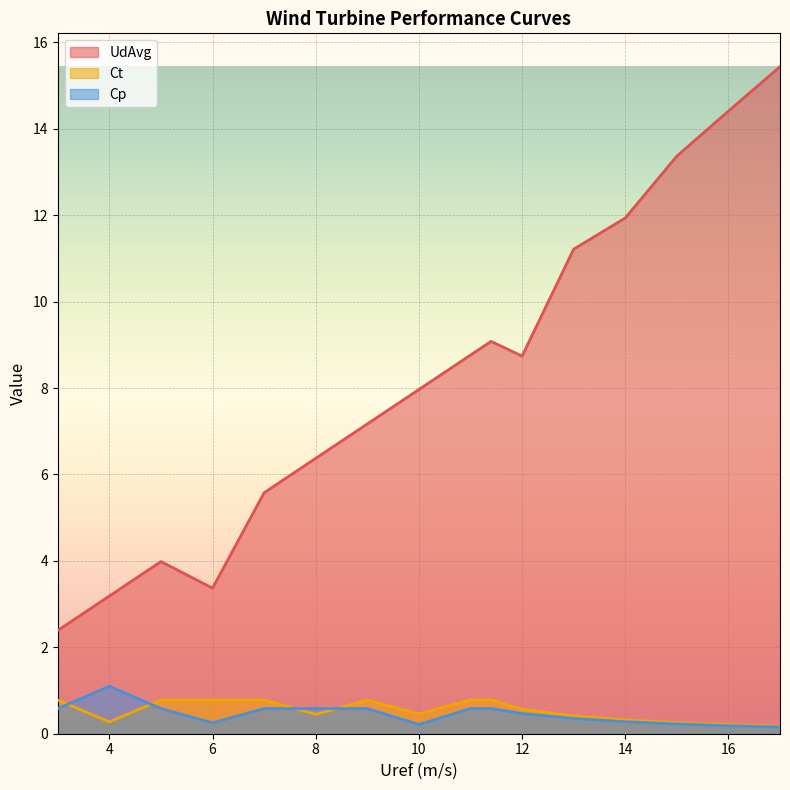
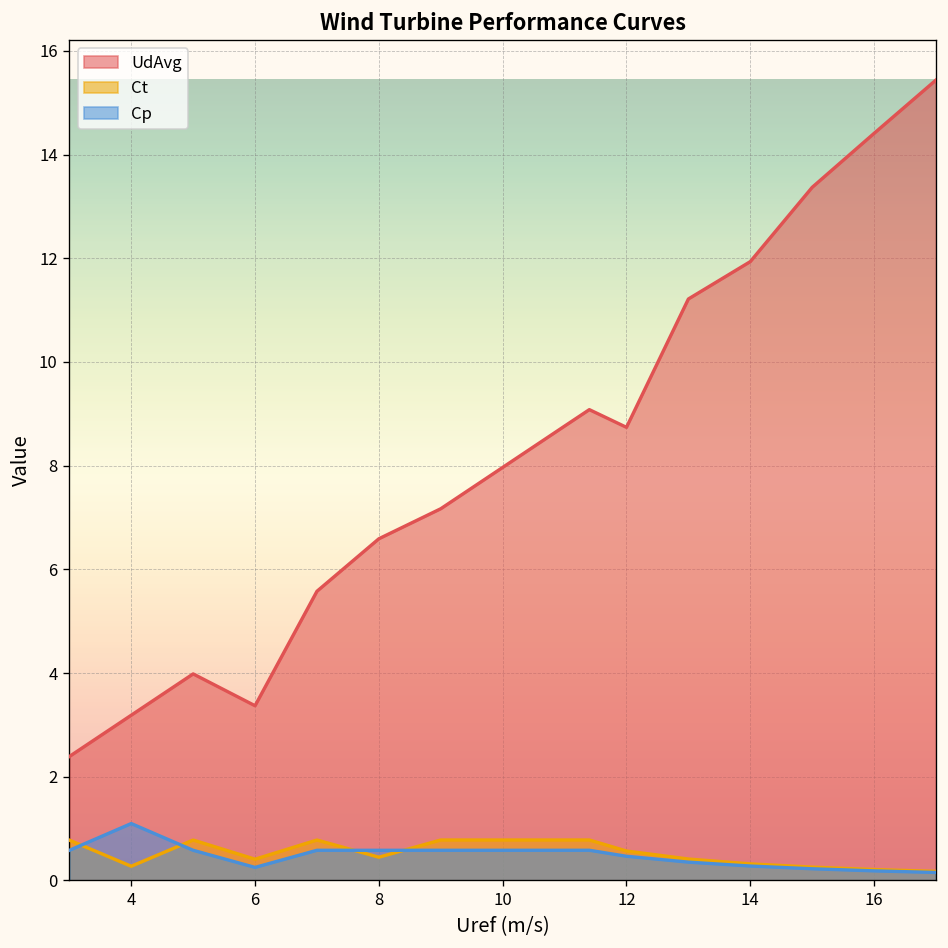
  {
    "UdAvg": {
      "4": 3.2,
      "6": 3.4,
-     "8": 6.4,
+     "8": 6.6,
      "10": 8.0,
      "12": 8.7,
      "14": 11.9,
      "16": 14.4
    },
    "Ct": {
      "4": 0.3,
-     "6": 0.8,
+     "6": 0.4,
      "8": 0.4,
-     "10": 0.5,
+     "10": 0.8,
      "12": 0.6
    },
    "Cp": {
      "4": 1.1,
      "6": 0.3,
      "8": 0.6,
-     "10": 0.2,
+     "10": 0.6,
      "12": 0.5
    }
  }
